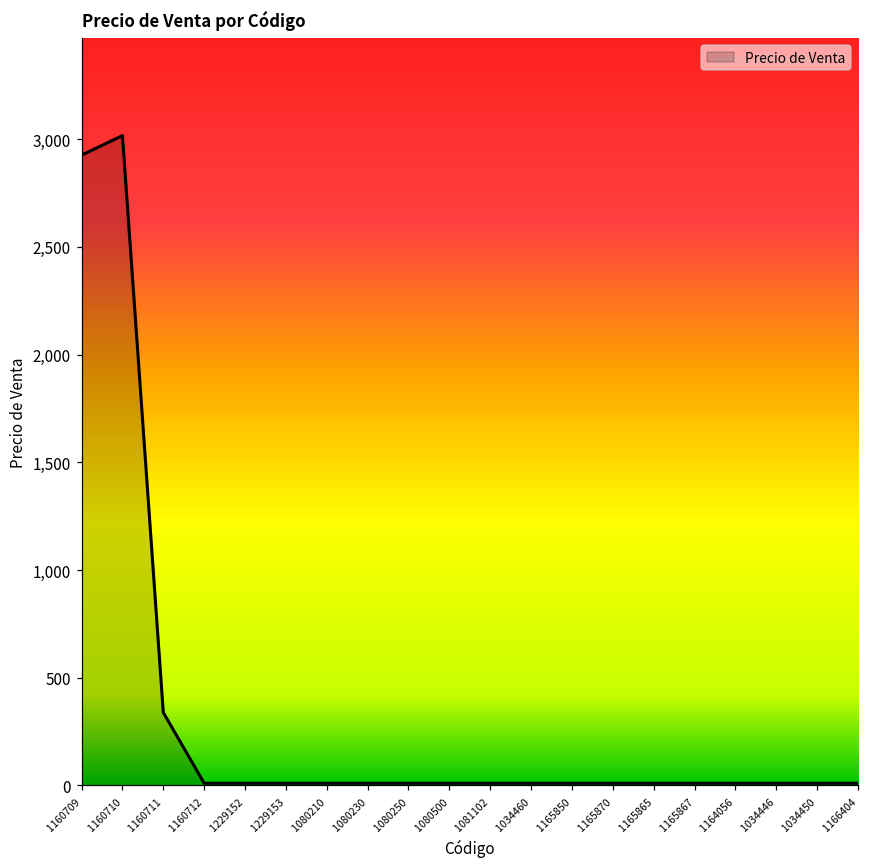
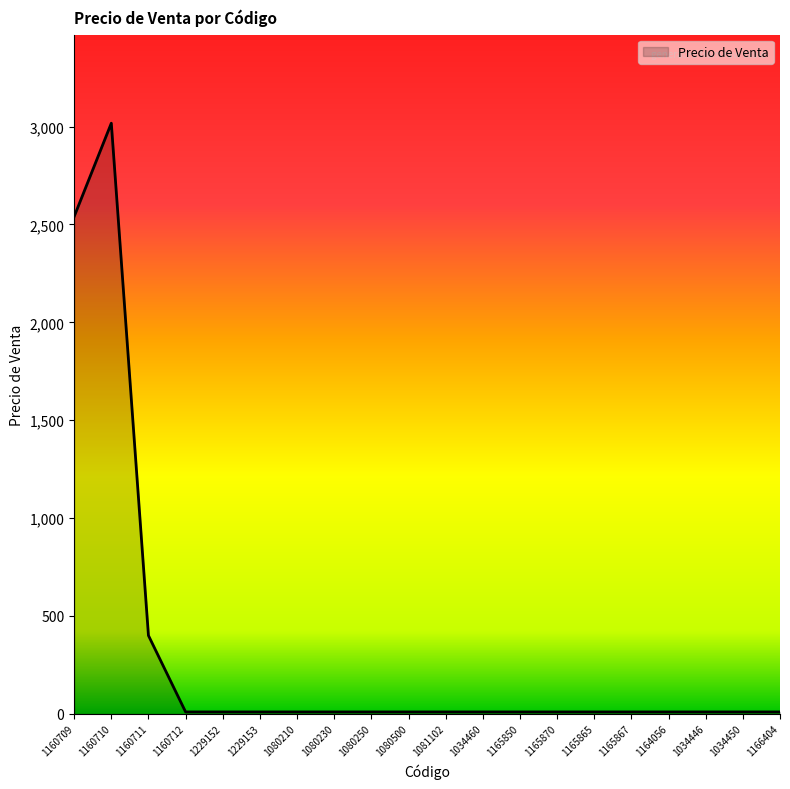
  {
-   "1160709": "2,930",
+   "1160709": "2,540",
    "1160710": "3,020",
-   "1160711": "340",
+   "1160711": "400",
    "1160712": "10",
    "1229152": "10",
    "1229153": "10",
    "1080210": "10",
    "1080230": "10",
    "1080250": "10",
    "1080500": "10",
    "1081102": "10",
    "1034460": "10",
    "1165850": "10",
    "1165870": "10",
    "1165865": "10",
    "1165867": "10",
    "1164056": "10",
    "1034446": "10",
    "1034450": "10",
    "1166404": "10"
  }
